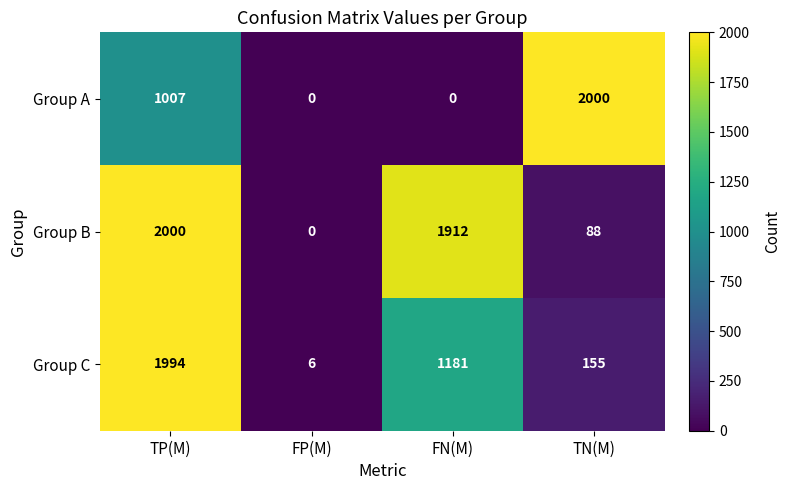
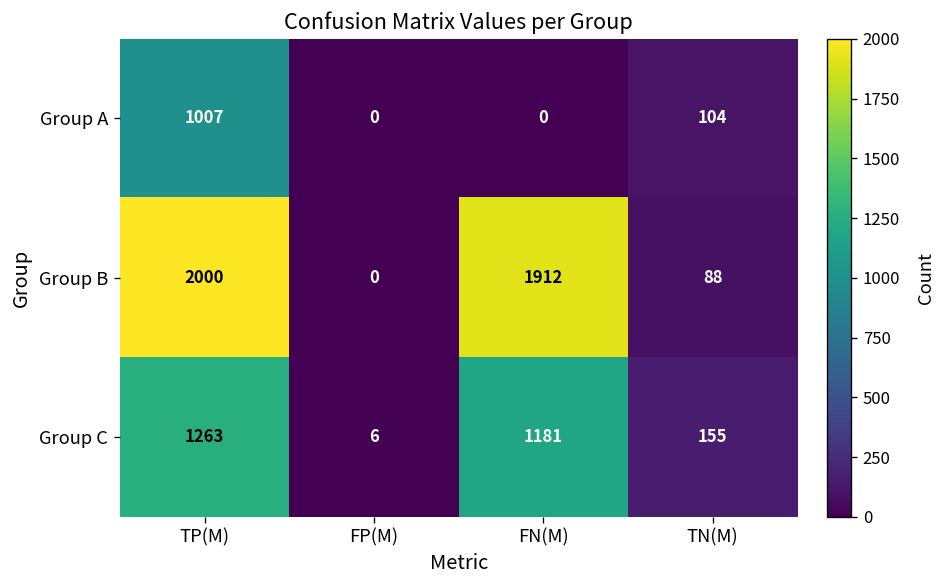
  {
    "Group A": {
      "TP(M)": 1007,
      "FP(M)": 0,
      "FN(M)": 0,
-     "TN(M)": 2000
+     "TN(M)": 104
    },
    "Group B": {
      "TP(M)": 2000,
      "FP(M)": 0,
      "FN(M)": 1912,
      "TN(M)": 88
    },
    "Group C": {
-     "TP(M)": 1994,
+     "TP(M)": 1263,
      "FP(M)": 6,
      "FN(M)": 1181,
      "TN(M)": 155
    }
  }
